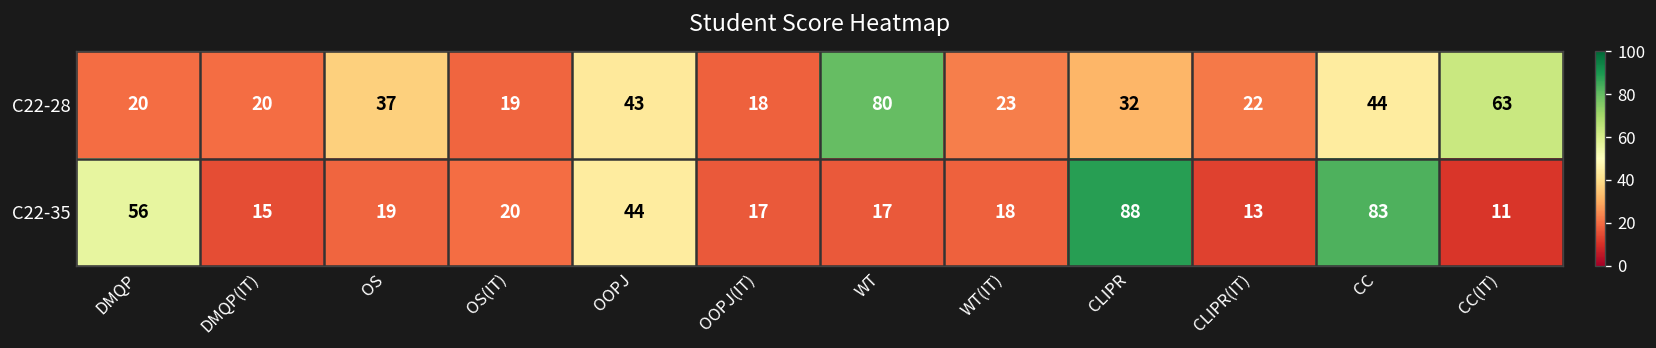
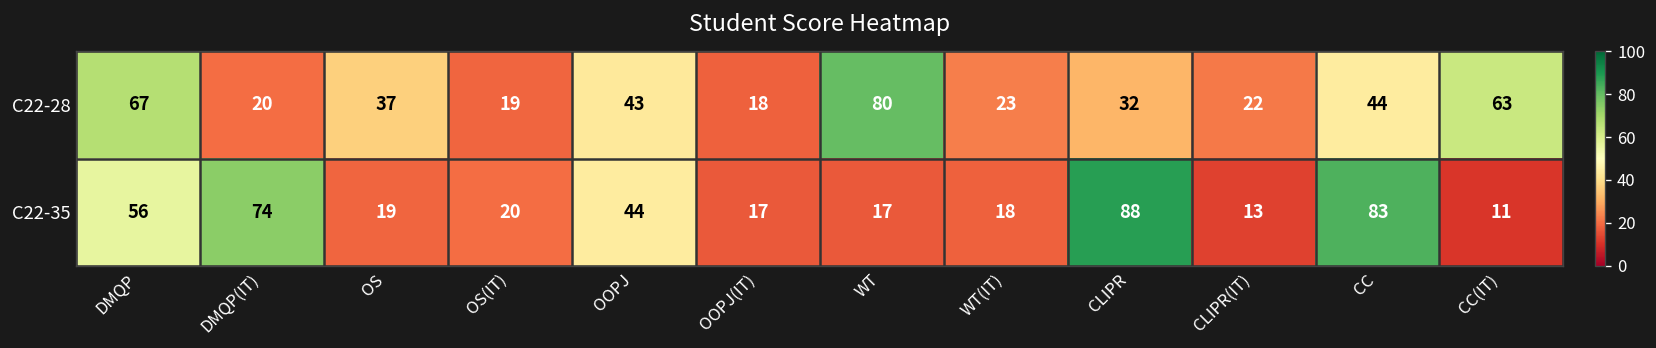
  {
    "C22-28": {
-     "DMQP": 20,
+     "DMQP": 67,
      "DMQP(IT)": 20,
      "OS": 37,
      "OS(IT)": 19,
      "OOPJ": 43,
      "OOPJ(IT)": 18,
      "WT": 80,
      "WT(IT)": 23,
      "CLIPR": 32,
      "CLIPR(IT)": 22,
      "CC": 44,
      "CC(IT)": 63
    },
    "C22-35": {
      "DMQP": 56,
-     "DMQP(IT)": 15,
+     "DMQP(IT)": 74,
      "OS": 19,
      "OS(IT)": 20,
      "OOPJ": 44,
      "OOPJ(IT)": 17,
      "WT": 17,
      "WT(IT)": 18,
      "CLIPR": 88,
      "CLIPR(IT)": 13,
      "CC": 83,
      "CC(IT)": 11
    }
  }
